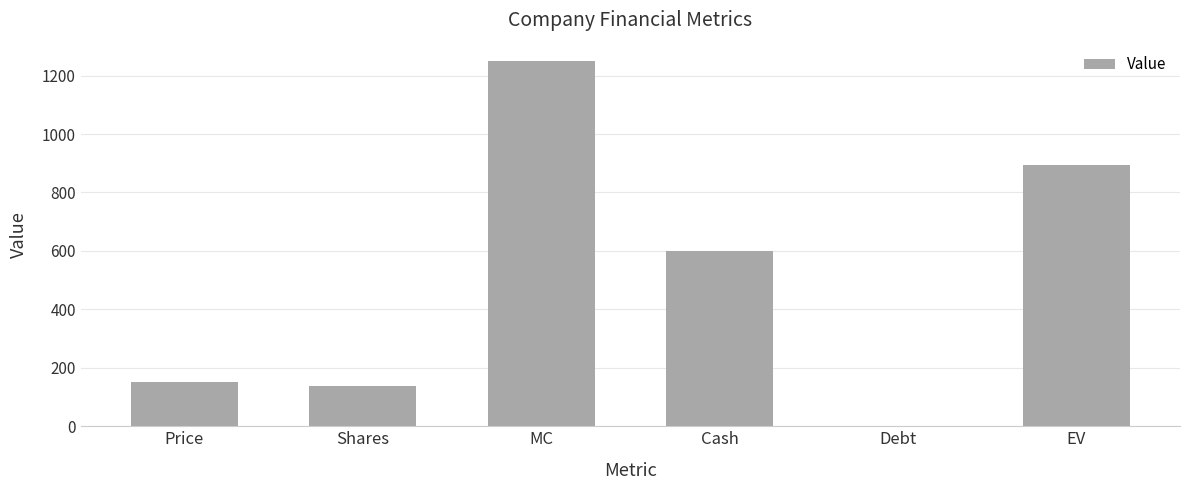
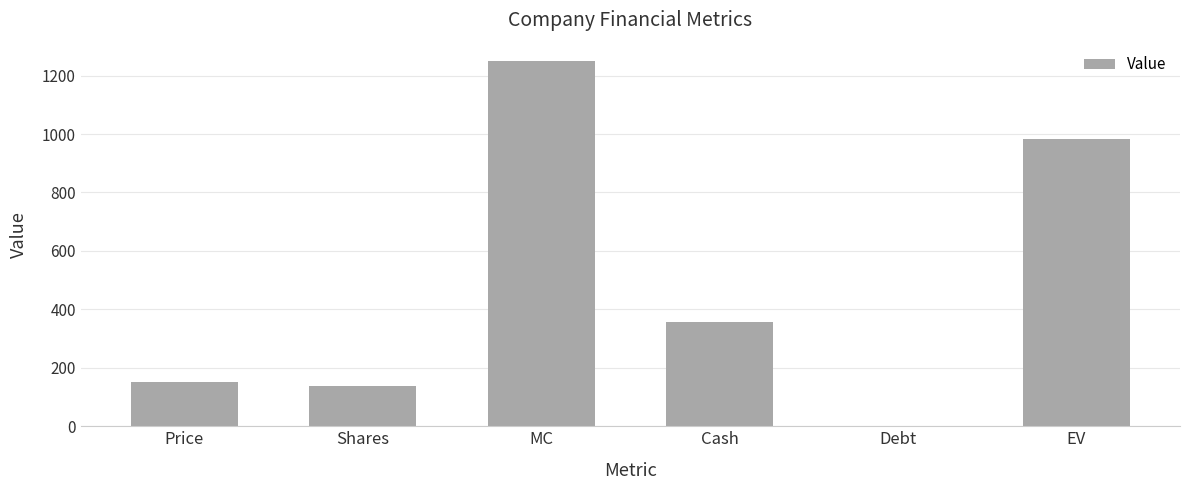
  {
    "Price": 150,
    "Shares": 140,
    "MC": 1250,
-   "Cash": 600,
+   "Cash": 360,
    "Debt": 0,
-   "EV": 890
+   "EV": 980
  }
